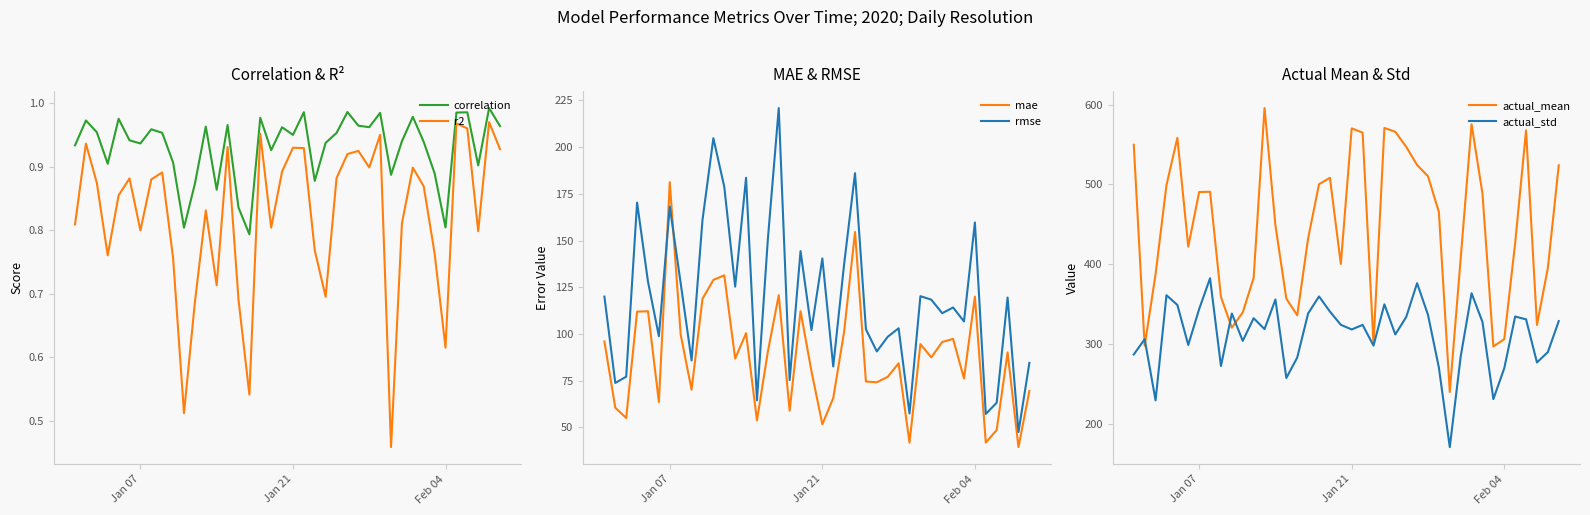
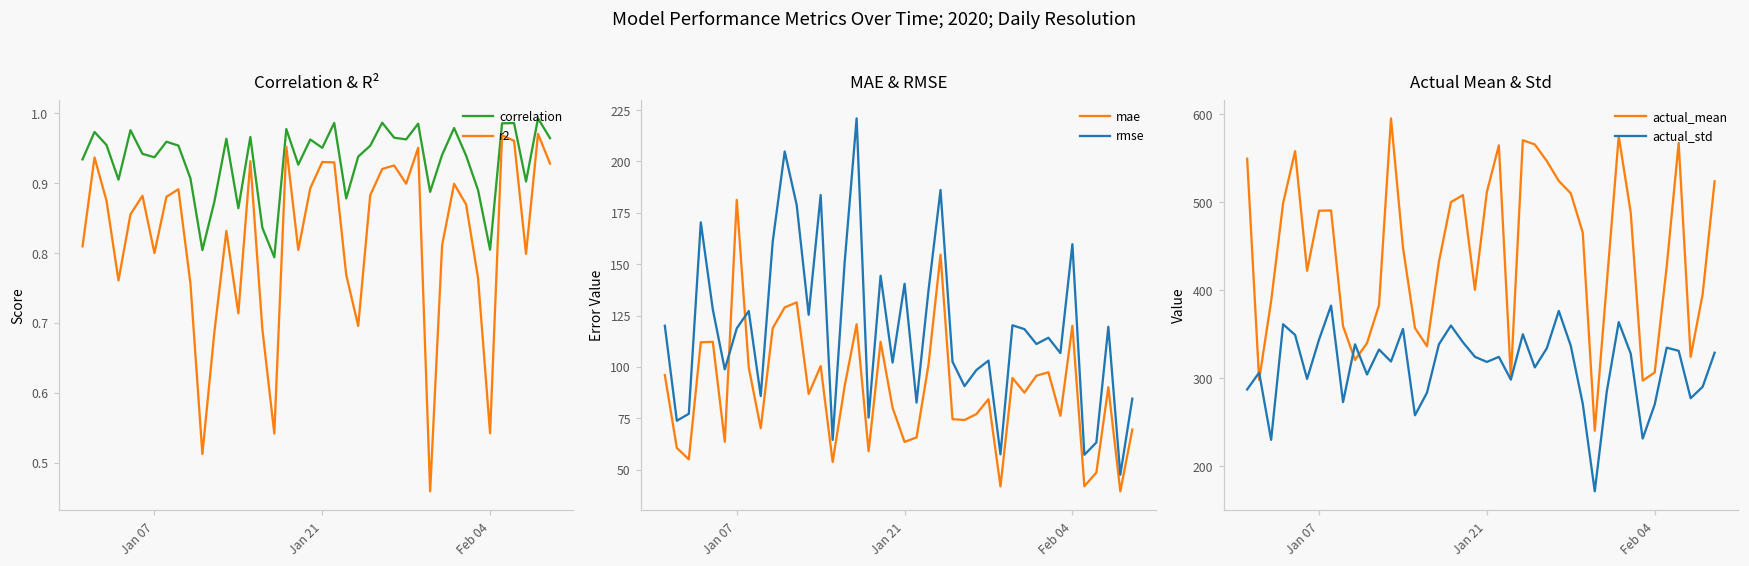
  {
    "Correlation & R²": {
      "correlation": {
        "Jan 07": 0.94,
        "Jan 21": 0.95,
        "Feb 04": 0.80
      },
      "r2": {
        "Jan 07": 0.80,
        "Jan 21": 0.93,
-       "Feb 04": 0.62
+       "Feb 04": 0.54
      }
    },
    "MAE & RMSE": {
      "mae": {
        "Jan 07": 181,
-       "Jan 21": 52,
+       "Jan 21": 63,
        "Feb 04": 120
      },
      "rmse": {
-       "Jan 07": 168,
+       "Jan 07": 119,
        "Jan 21": 140,
        "Feb 04": 160
      }
    },
    "Actual Mean & Std": {
      "actual_mean": {
        "Jan 07": 490,
-       "Jan 21": 570,
+       "Jan 21": 510,
        "Feb 04": 310
      },
      "actual_std": {
        "Jan 07": 340,
        "Jan 21": 320,
        "Feb 04": 270
      }
    }
  }
